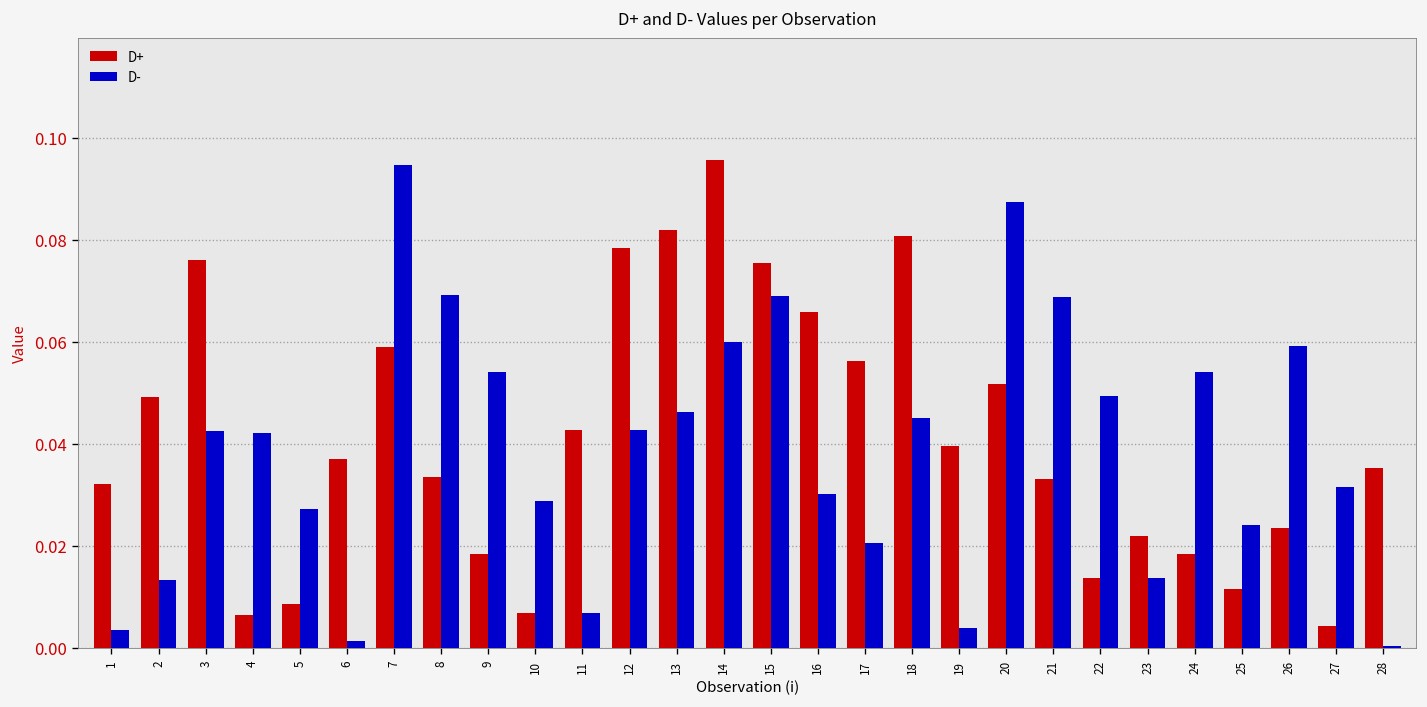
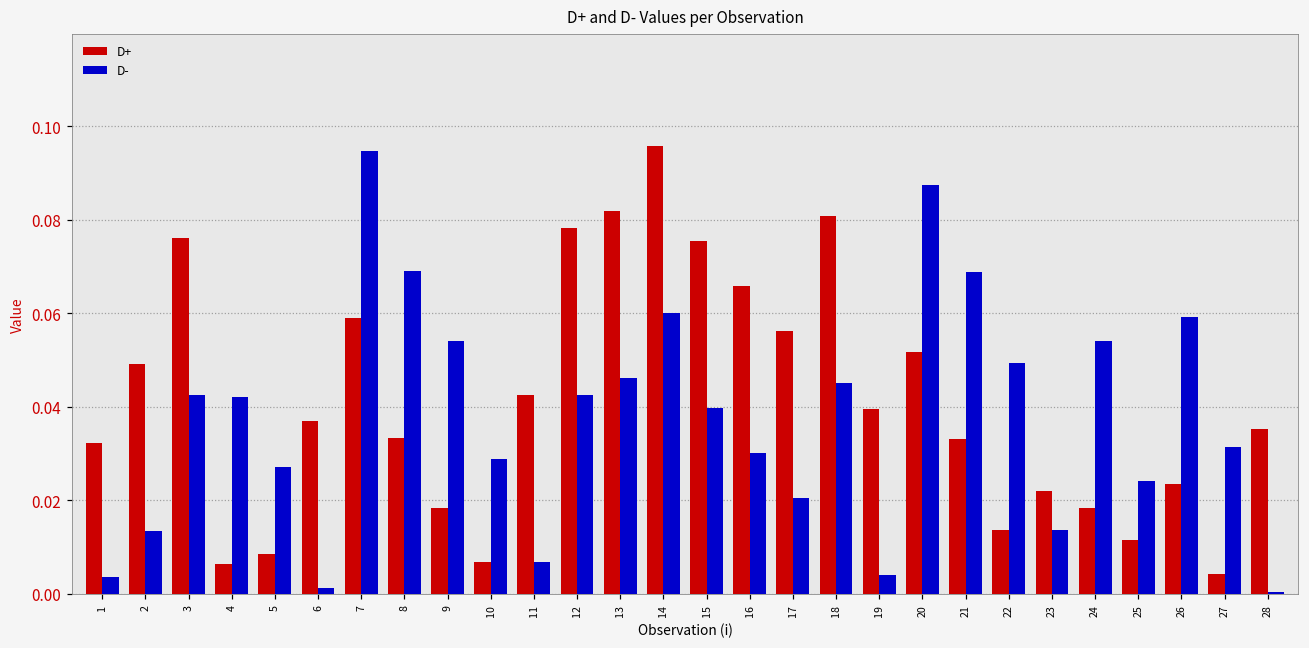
  {
    "D+": {
      "1": 0.032,
      "2": 0.049,
      "3": 0.076,
      "4": 0.006,
      "5": 0.009,
      "6": 0.037,
      "7": 0.059,
      "8": 0.033,
      "9": 0.018,
      "10": 0.007,
      "11": 0.043,
      "12": 0.078,
      "13": 0.082,
      "14": 0.096,
      "15": 0.076,
      "16": 0.066,
      "17": 0.056,
      "18": 0.081,
      "19": 0.040,
      "20": 0.052,
      "21": 0.033,
      "22": 0.014,
      "23": 0.022,
      "24": 0.018,
      "25": 0.012,
      "26": 0.024,
      "27": 0.004,
      "28": 0.035
    },
    "D-": {
      "1": 0.004,
      "2": 0.013,
      "3": 0.043,
      "4": 0.042,
      "5": 0.027,
      "6": 0.001,
      "7": 0.095,
      "8": 0.069,
      "9": 0.054,
      "10": 0.029,
      "11": 0.007,
      "12": 0.043,
      "13": 0.046,
      "14": 0.060,
-     "15": 0.069,
+     "15": 0.040,
      "16": 0.030,
      "17": 0.021,
      "18": 0.045,
      "19": 0.004,
      "20": 0.087,
      "21": 0.069,
      "22": 0.049,
      "23": 0.014,
      "24": 0.054,
      "25": 0.024,
      "26": 0.059,
      "27": 0.031
    }
  }
